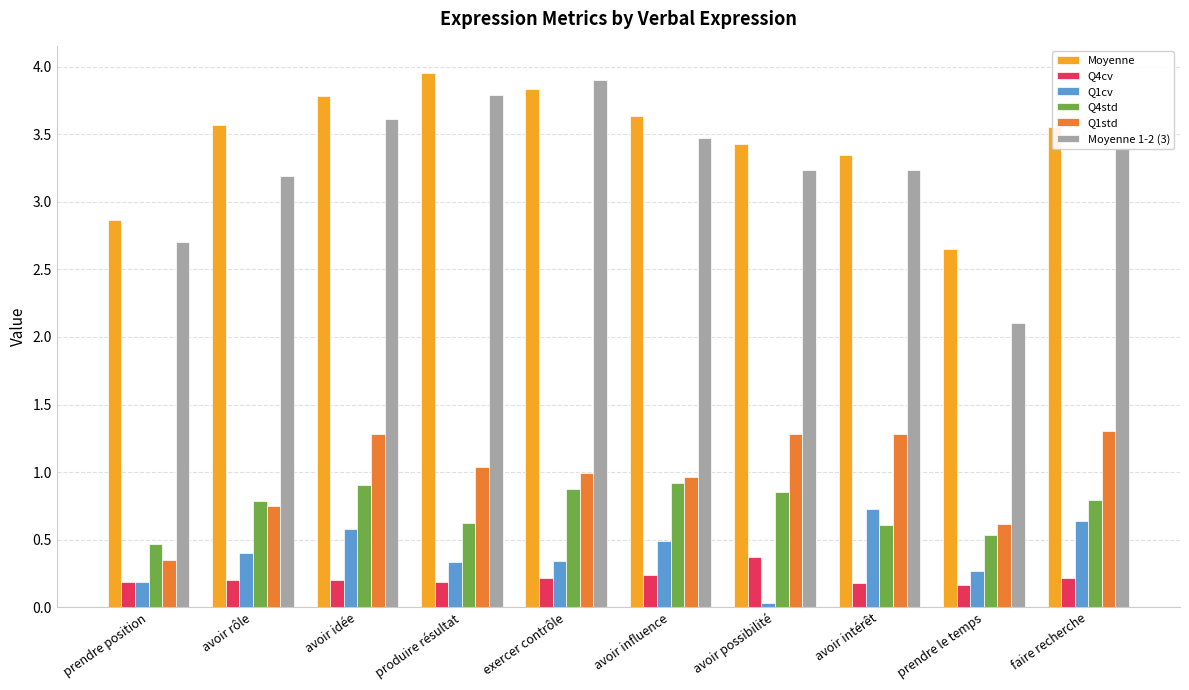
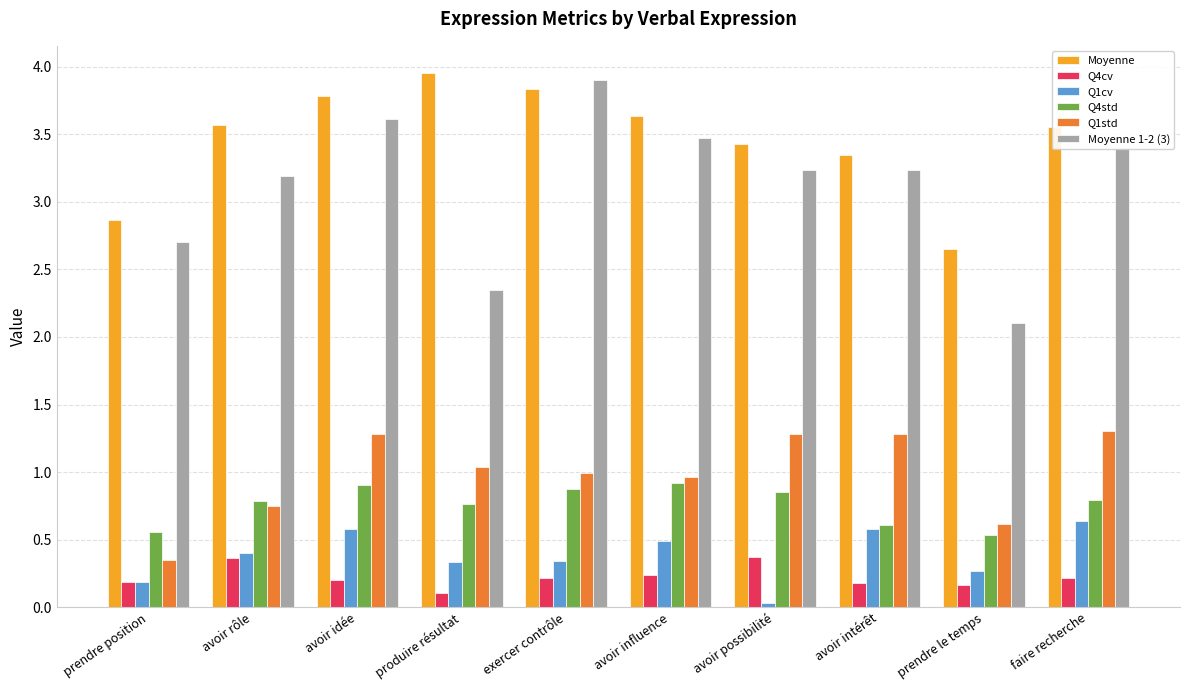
  {
    "Q4cv": {
      "prendre position": 0.19,
-     "avoir rôle": 0.20,
+     "avoir rôle": 0.36,
      "avoir idée": 0.20,
-     "produire résultat": 0.18,
+     "produire résultat": 0.11,
      "exercer contrôle": 0.22,
      "avoir influence": 0.24,
      "avoir possibilité": 0.37,
      "avoir intérêt": 0.18,
      "prendre le temps": 0.17,
      "faire recherche": 0.21
    },
    "Q1cv": {
      "prendre position": 0.19,
      "avoir rôle": 0.40,
      "avoir idée": 0.58,
      "produire résultat": 0.34,
      "exercer contrôle": 0.34,
      "avoir influence": 0.49,
      "avoir possibilité": 0.03,
-     "avoir intérêt": 0.73,
+     "avoir intérêt": 0.58,
      "prendre le temps": 0.27,
      "faire recherche": 0.64
    },
    "Q4std": {
-     "prendre position": 0.47,
+     "prendre position": 0.55,
      "avoir rôle": 0.78,
      "avoir idée": 0.90,
-     "produire résultat": 0.62,
+     "produire résultat": 0.76,
      "exercer contrôle": 0.87,
      "avoir influence": 0.92,
      "avoir possibilité": 0.85,
      "avoir intérêt": 0.61,
      "prendre le temps": 0.53,
      "faire recherche": 0.79
    },
    "Moyenne 1-2 (3)": {
      "prendre position": 2.70,
      "avoir rôle": 3.19,
      "avoir idée": 3.61,
-     "produire résultat": 3.79,
+     "produire résultat": 2.34,
      "exercer contrôle": 3.90,
      "avoir influence": 3.48,
      "avoir possibilité": 3.24,
      "avoir intérêt": 3.24,
      "prendre le temps": 2.10
    }
  }
